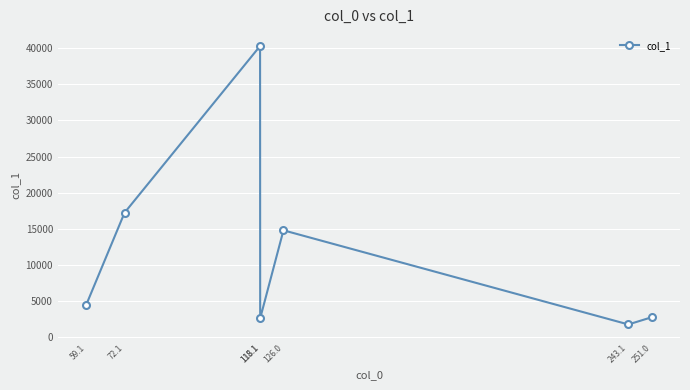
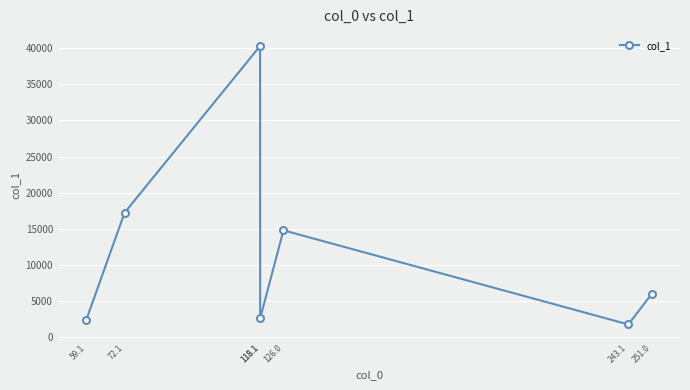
  {
-   "59.1": 4000,
+   "59.1": 2000,
    "72.1": 17000,
    "126.0": 15000,
    "243.1": 2000,
-   "251.0": 3000
+   "251.0": 6000
  }
